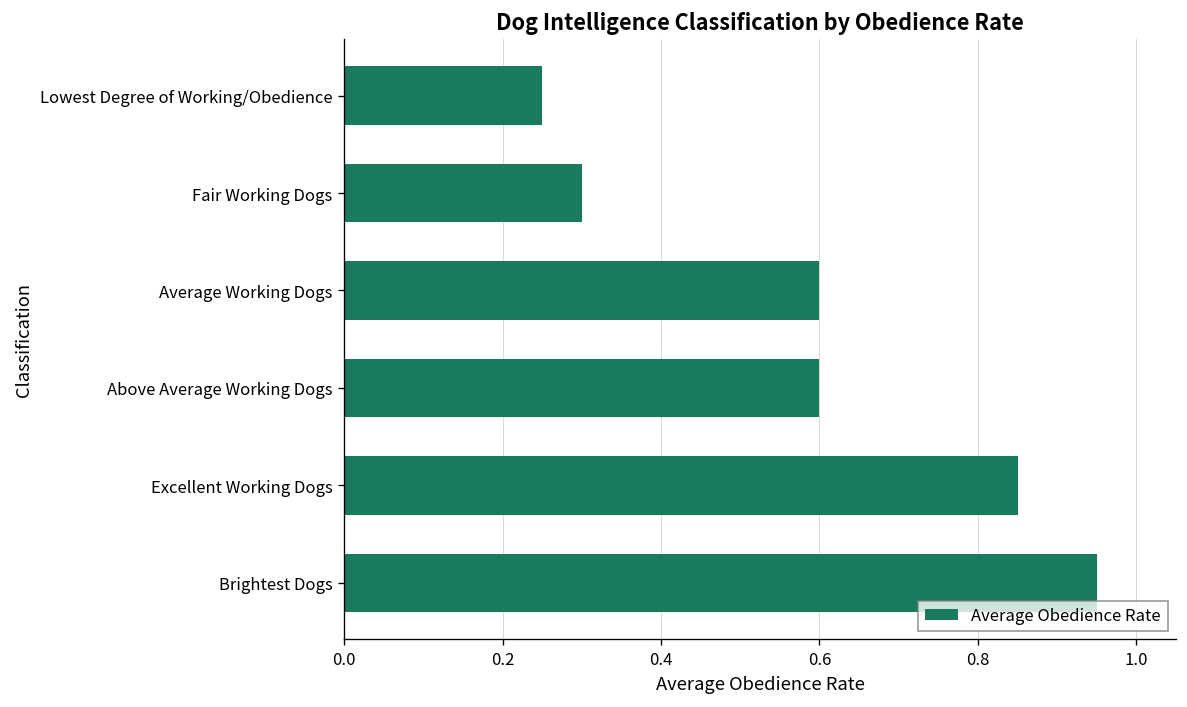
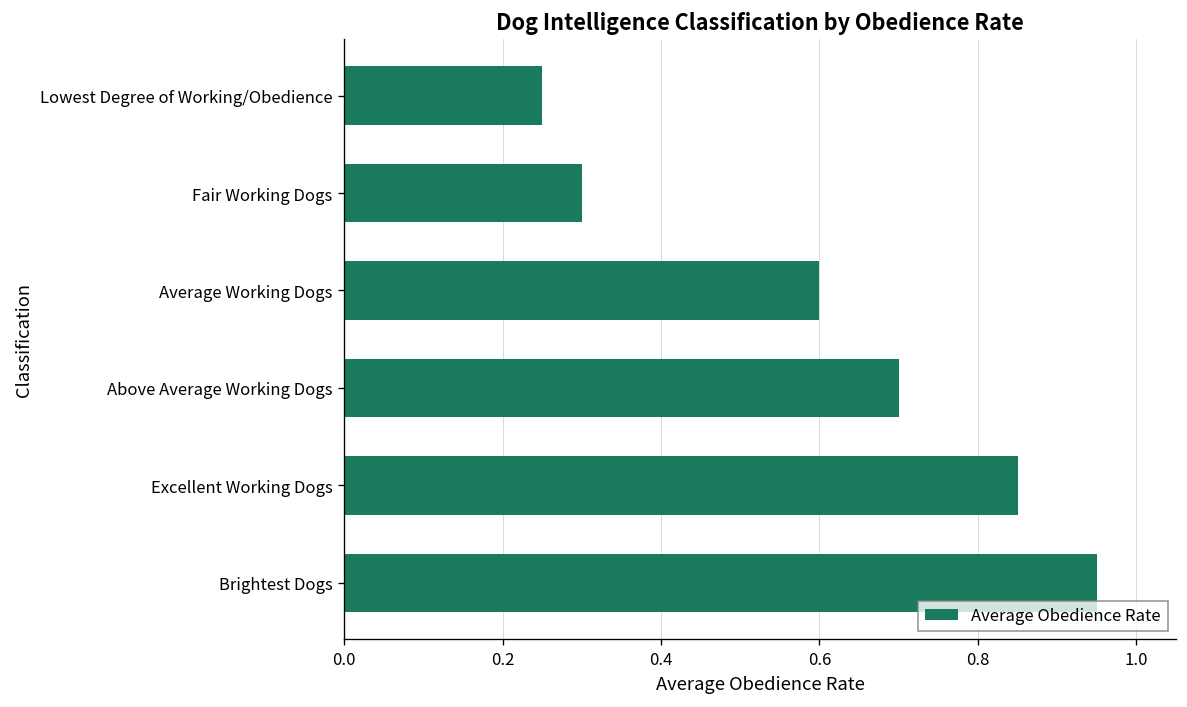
  {
    "Lowest Degree of Working/Obedience": 0.25,
    "Fair Working Dogs": 0.3,
    "Average Working Dogs": 0.6,
-   "Above Average Working Dogs": 0.6,
+   "Above Average Working Dogs": 0.7,
    "Excellent Working Dogs": 0.85,
    "Brightest Dogs": 0.95
  }
